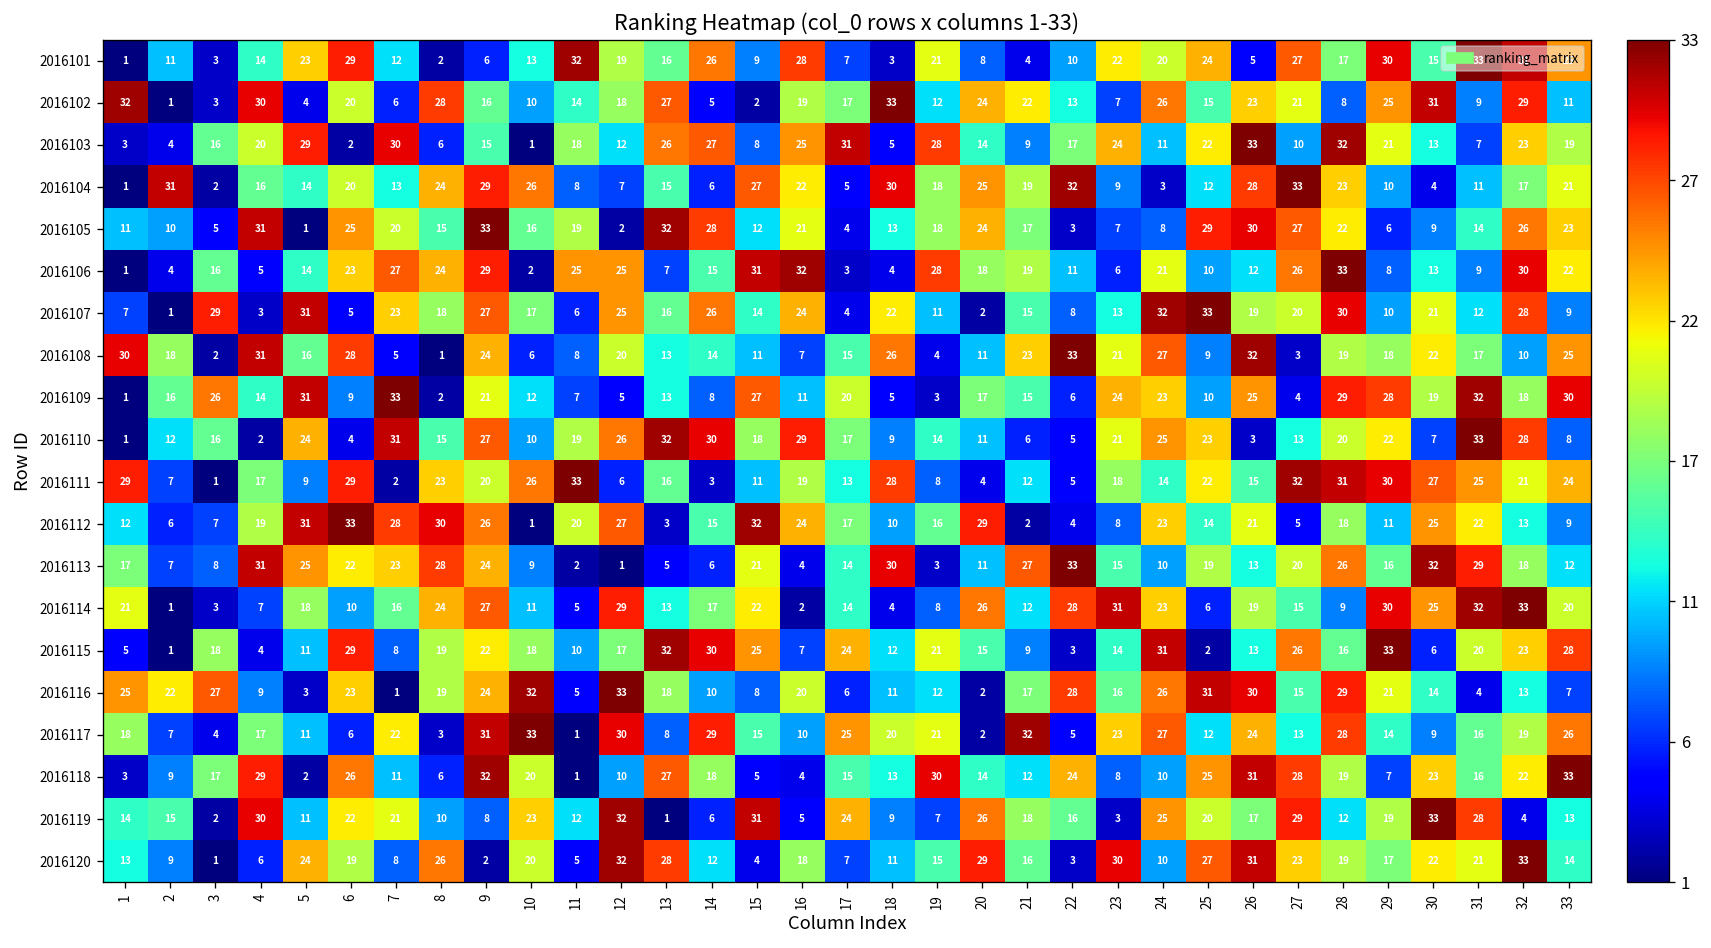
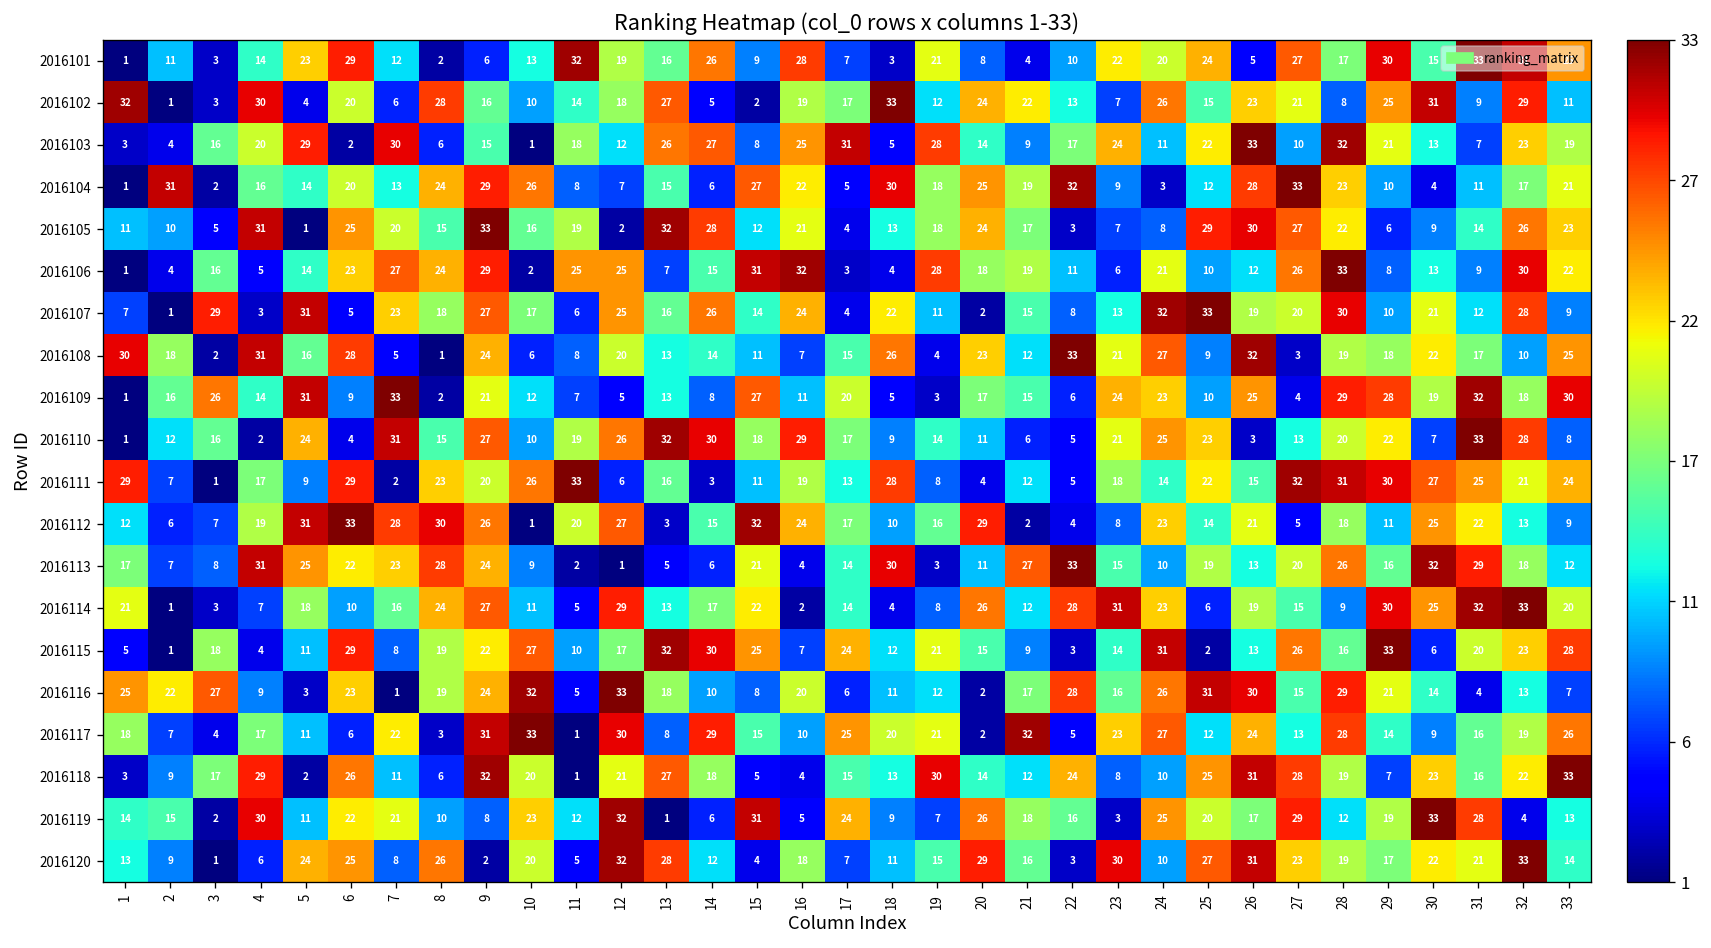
  {
    "2016108": {
      "1": 30,
      "2": 18,
      "3": 2,
      "4": 31,
      "5": 16,
      "6": 28,
      "7": 5,
      "8": 1,
      "9": 24,
      "10": 6,
      "11": 8,
      "12": 20,
      "13": 13,
      "14": 14,
      "15": 11,
      "16": 7,
      "17": 15,
      "18": 26,
      "19": 4,
-     "20": 11,
-     "21": 23,
+     "20": 23,
+     "21": 12,
      "22": 33,
      "23": 21,
      "24": 27,
      "25": 9,
      "26": 32,
      "27": 3,
      "28": 19,
      "29": 18,
      "30": 22,
      "31": 17,
      "32": 10,
      "33": 25
    },
    "2016115": {
      "1": 5,
      "2": 1,
      "3": 18,
      "4": 4,
      "5": 11,
      "6": 29,
      "7": 8,
      "8": 19,
      "9": 22,
-     "10": 18,
+     "10": 27,
      "11": 10,
      "12": 17,
      "13": 32,
      "14": 30,
      "15": 25,
      "16": 7,
      "17": 24,
      "18": 12,
      "19": 21,
      "20": 15,
      "21": 9,
      "22": 3,
      "23": 14,
      "24": 31,
      "25": 2,
      "26": 13,
      "27": 26,
      "28": 16,
      "29": 33,
      "30": 6,
      "31": 20,
      "32": 23,
      "33": 28
    },
    "2016118": {
      "1": 3,
      "2": 9,
      "3": 17,
      "4": 29,
      "5": 2,
      "6": 26,
      "7": 11,
      "8": 6,
      "9": 32,
      "10": 20,
      "11": 1,
-     "12": 10,
+     "12": 21,
      "13": 27,
      "14": 18,
      "15": 5,
      "16": 4,
      "17": 15,
      "18": 13,
      "19": 30,
      "20": 14,
      "21": 12,
      "22": 24,
      "23": 8,
      "24": 10,
      "25": 25,
      "26": 31,
      "27": 28,
      "28": 19,
      "29": 7,
      "30": 23,
      "31": 16,
      "32": 22,
      "33": 33
    },
    "2016120": {
      "1": 13,
      "2": 9,
      "3": 1,
      "4": 6,
      "5": 24,
-     "6": 19,
+     "6": 25,
      "7": 8,
      "8": 26,
      "9": 2,
      "10": 20,
      "11": 5,
      "12": 32,
      "13": 28,
      "14": 12,
      "15": 4,
      "16": 18,
      "17": 7,
      "18": 11,
      "19": 15,
      "20": 29,
      "21": 16,
      "22": 3,
      "23": 30,
      "24": 10,
      "25": 27,
      "26": 31,
      "27": 23,
      "28": 19,
      "29": 17,
      "30": 22,
      "31": 21,
      "32": 33,
      "33": 14
    }
  }
